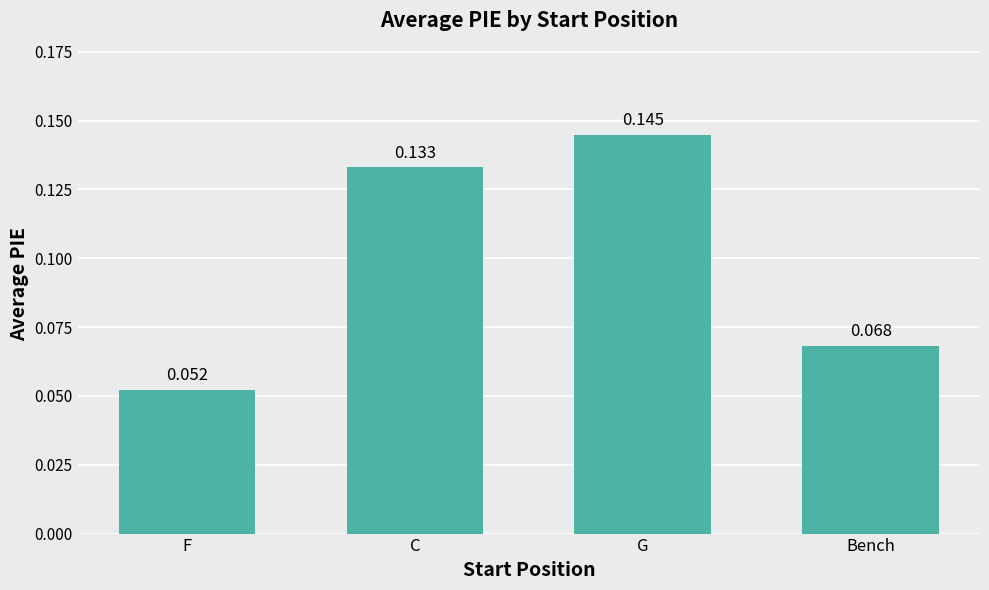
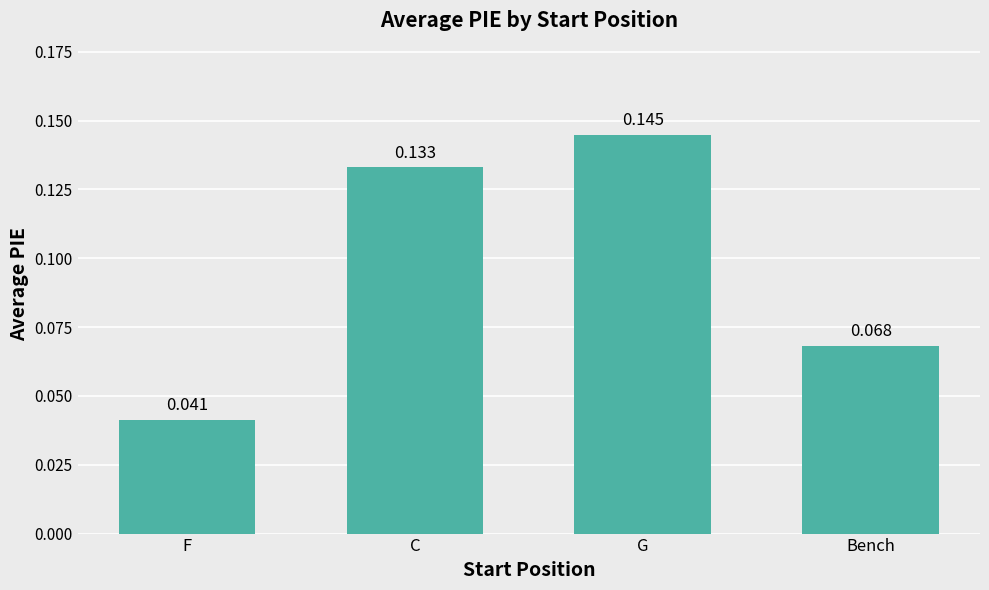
  {
-   "F": 0.052,
+   "F": 0.041,
    "C": 0.133,
    "G": 0.145,
    "Bench": 0.068
  }
